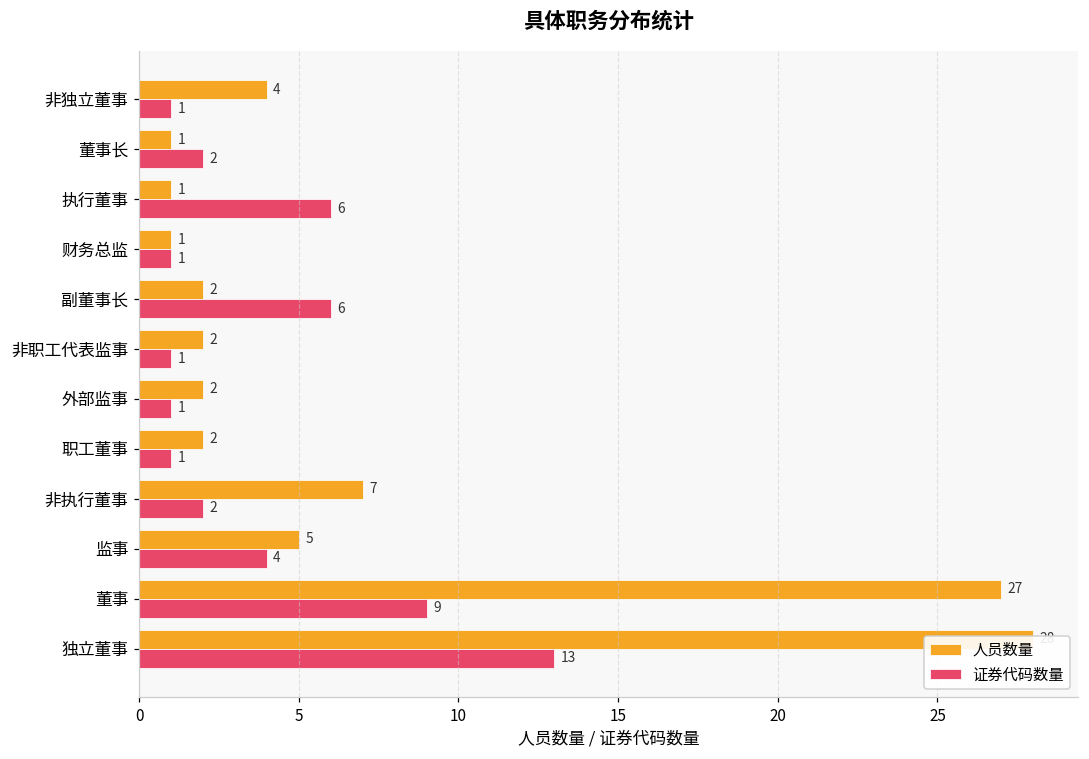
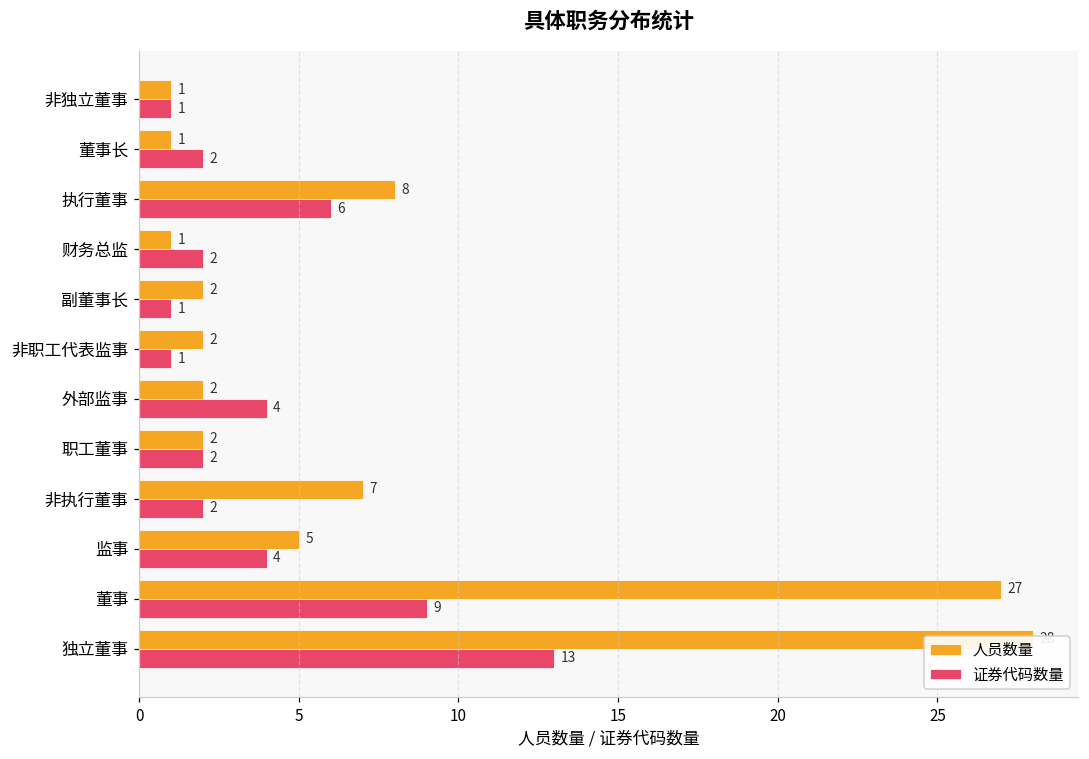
  {
    "人员数量": {
-     "非独立董事": 4,
+     "非独立董事": 1,
      "董事长": 1,
-     "执行董事": 1,
+     "执行董事": 8,
      "财务总监": 1,
      "副董事长": 2,
      "非职工代表监事": 2,
      "外部监事": 2,
      "职工董事": 2,
      "非执行董事": 7,
      "监事": 5,
      "董事": 27
    },
    "证券代码数量": {
      "非独立董事": 1,
      "董事长": 2,
      "执行董事": 6,
-     "财务总监": 1,
-     "副董事长": 6,
+     "财务总监": 2,
+     "副董事长": 1,
      "非职工代表监事": 1,
-     "外部监事": 1,
-     "职工董事": 1,
+     "外部监事": 4,
+     "职工董事": 2,
      "非执行董事": 2,
      "监事": 4,
      "董事": 9,
      "独立董事": 13
    }
  }
